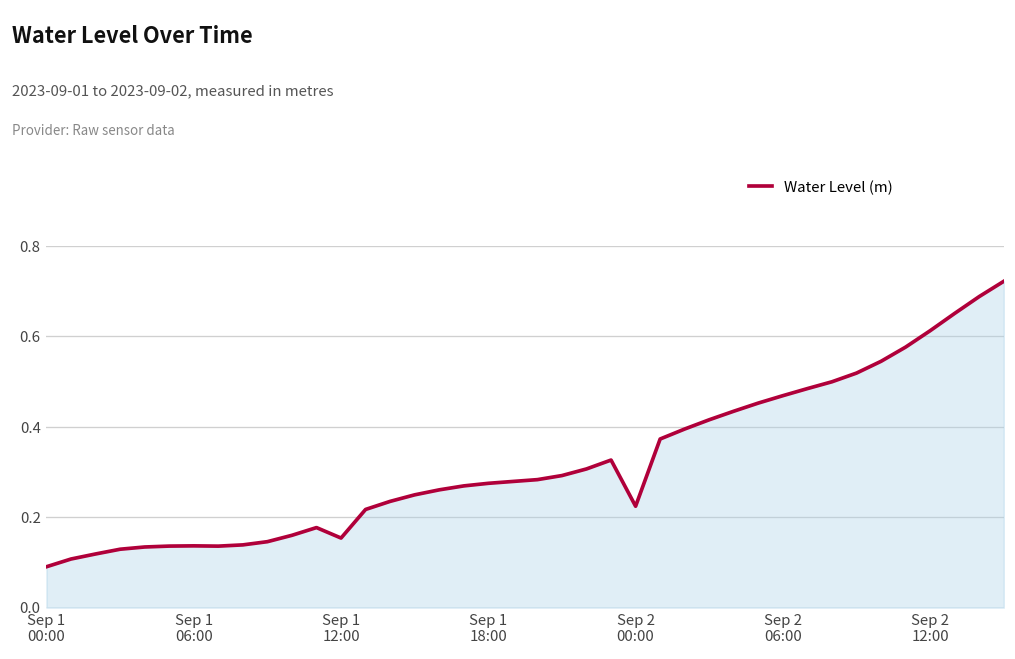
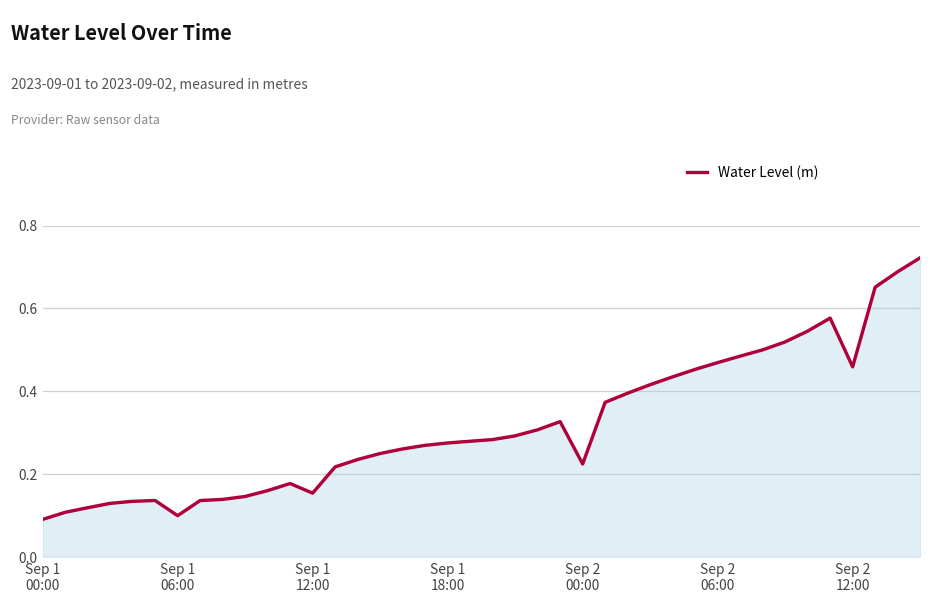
  {
    "Sep 1 00:00": 0.09,
-   "Sep 1 06:00": 0.14,
+   "Sep 1 06:00": 0.10,
    "Sep 1 12:00": 0.15,
    "Sep 1 18:00": 0.27,
    "Sep 2 00:00": 0.22,
    "Sep 2 06:00": 0.47,
-   "Sep 2 12:00": 0.61
+   "Sep 2 12:00": 0.46
  }
